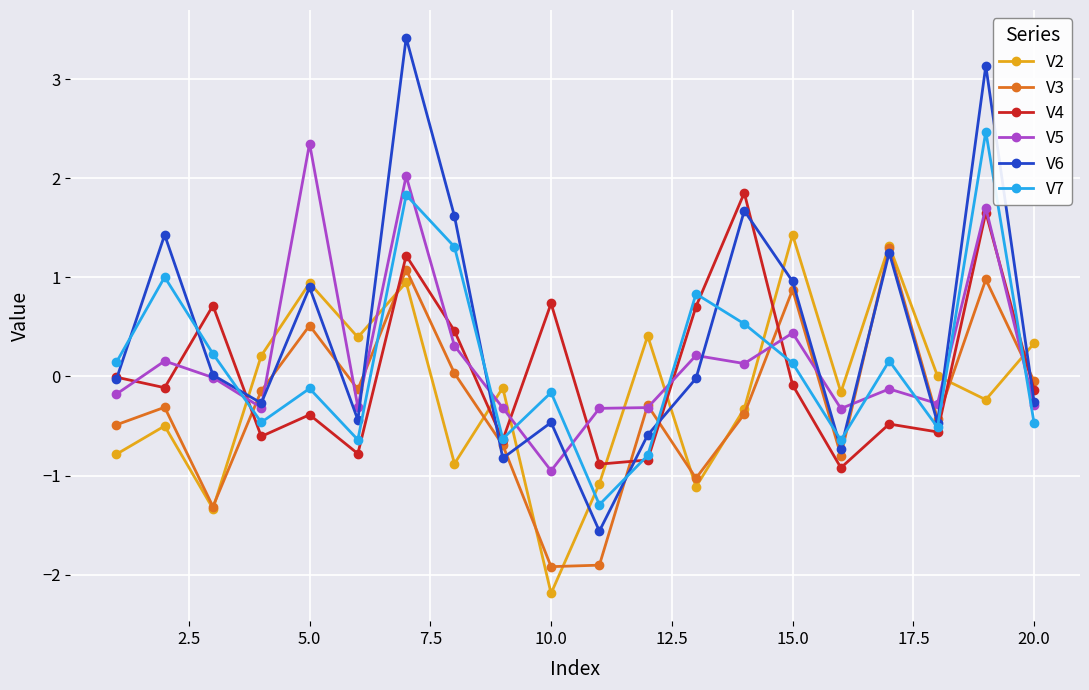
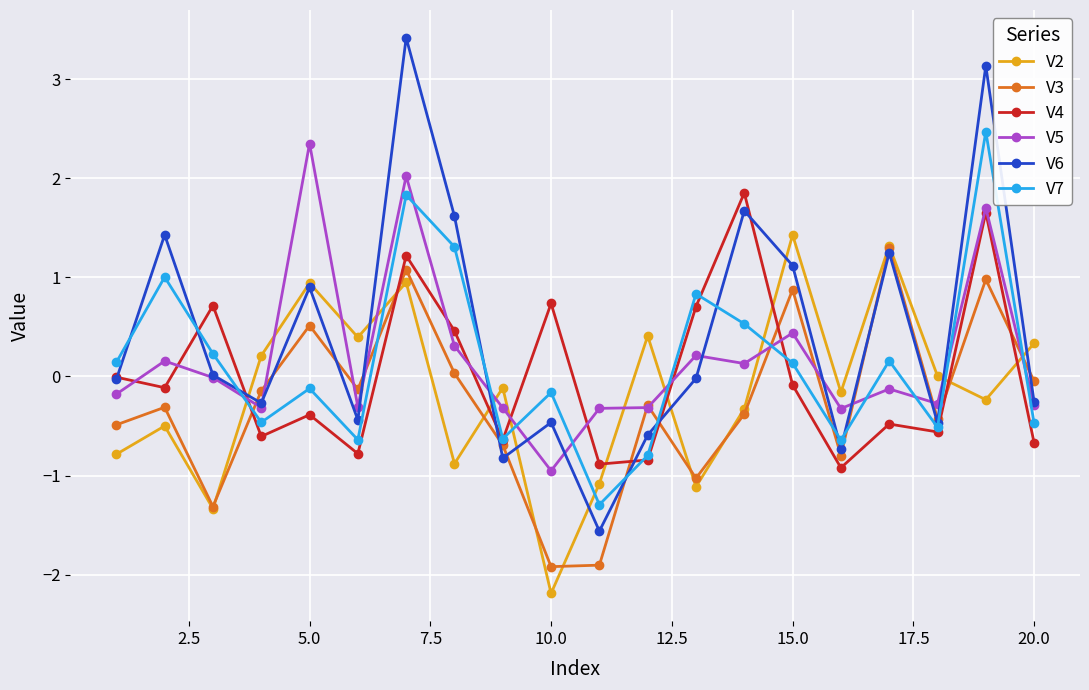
  {
    "V4": {
      "5.0": -0.4,
      "10.0": 0.7,
      "15.0": -0.1,
-     "20.0": -0.1
+     "20.0": -0.7
    },
    "V5": {
      "5.0": 2.4,
      "10.0": -1.0,
      "15.0": 0.4,
      "20.0": -0.3
    },
    "V6": {
      "5.0": 0.9,
      "10.0": -0.5,
-     "15.0": 1.0,
+     "15.0": 1.1,
      "20.0": -0.3
    },
    "V7": {
      "5.0": -0.1,
      "10.0": -0.2,
      "15.0": 0.1,
      "20.0": -0.5
    }
  }
